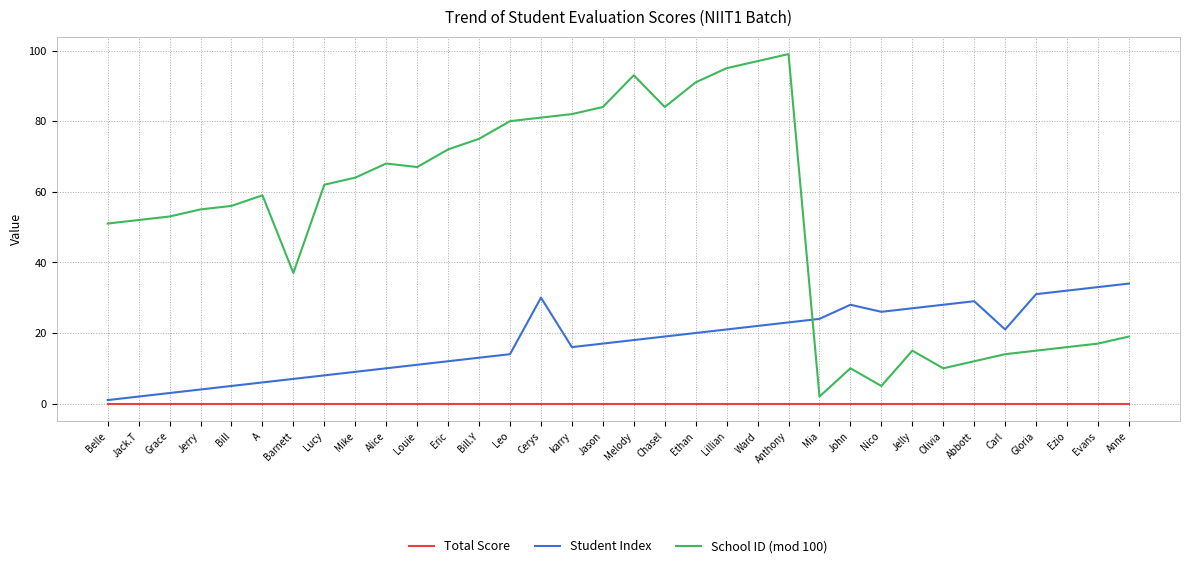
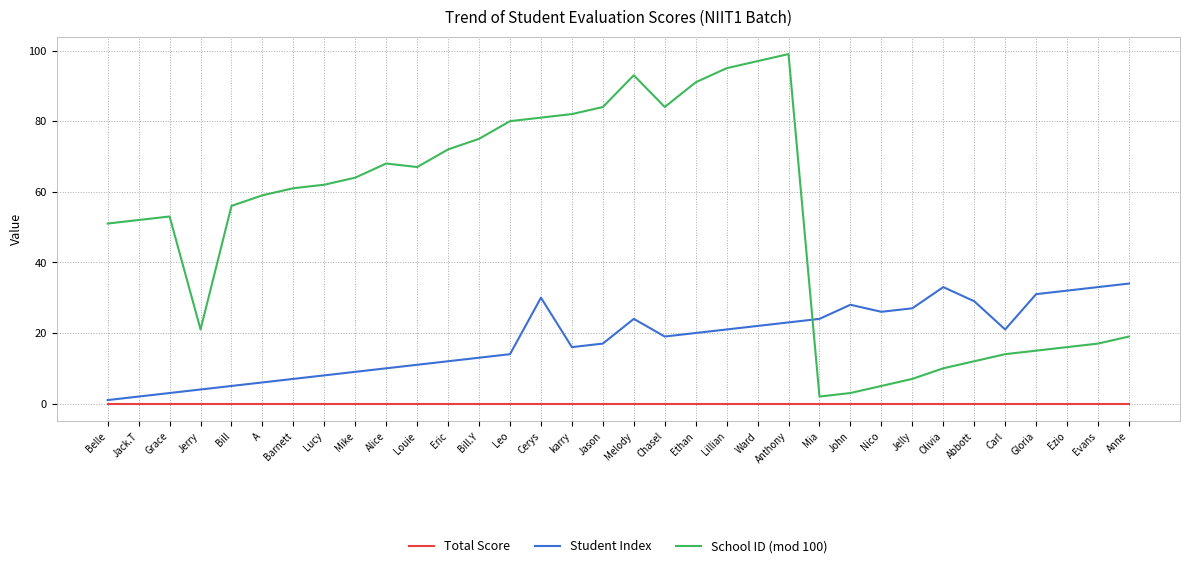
  {
    "Total Score": {
      "Belle": 0,
      "Jack.T": 0,
      "Grace": 0,
      "Jerry": 0,
      "Bill": 0,
      "A": 0,
      "Barnett": 0,
      "Lucy": 0,
      "Mike": 0,
      "Alice": 0,
      "Louie": 0,
      "Eric": 0,
      "Bill.Y": 0,
      "Leo": 0,
      "Cerys": 0,
      "karry": 0,
      "Jason": 0,
      "Melody": 0,
      "Chasel": 0,
      "Ethan": 0,
      "Lillian": 0,
      "Ward": 0,
      "Anthony": 0,
      "Mia": 0,
      "John": 0,
      "Nico": 0,
      "Jelly": 0,
      "Olivia": 0,
      "Abbott": 0,
      "Carl": 0,
      "Gloria": 0,
      "Ezio": 0,
      "Evans": 0,
      "Anne": 0
    },
    "Student Index": {
      "Belle": 1,
      "Jack.T": 2,
      "Grace": 3,
      "Jerry": 4,
      "Bill": 5,
      "A": 6,
      "Barnett": 7,
      "Lucy": 8,
      "Mike": 9,
      "Alice": 10,
      "Louie": 11,
      "Eric": 12,
      "Bill.Y": 13,
      "Leo": 14,
      "Cerys": 30,
      "karry": 16,
      "Jason": 17,
-     "Melody": 18,
+     "Melody": 24,
      "Chasel": 19,
      "Ethan": 20,
      "Lillian": 21,
      "Ward": 22,
      "Anthony": 23,
      "Mia": 24,
      "John": 28,
      "Nico": 26,
      "Jelly": 27,
-     "Olivia": 28,
+     "Olivia": 33,
      "Abbott": 29,
      "Carl": 21,
      "Gloria": 31,
      "Ezio": 32,
      "Evans": 33,
      "Anne": 34
    },
    "School ID (mod 100)": {
      "Belle": 51,
      "Jack.T": 52,
      "Grace": 53,
-     "Jerry": 55,
+     "Jerry": 21,
      "Bill": 56,
      "A": 59,
-     "Barnett": 37,
+     "Barnett": 61,
      "Lucy": 62,
      "Mike": 64,
      "Alice": 68,
      "Louie": 67,
      "Eric": 72,
      "Bill.Y": 75,
      "Leo": 80,
      "Cerys": 81,
      "karry": 82,
      "Jason": 84,
      "Melody": 93,
      "Chasel": 84,
      "Ethan": 91,
      "Lillian": 95,
      "Ward": 97,
      "Anthony": 99,
      "Mia": 2,
-     "John": 10,
+     "John": 3,
      "Nico": 5,
-     "Jelly": 15,
+     "Jelly": 7,
      "Olivia": 10,
      "Abbott": 12,
      "Carl": 14,
      "Gloria": 15,
      "Ezio": 16,
      "Evans": 17,
      "Anne": 19
    }
  }
